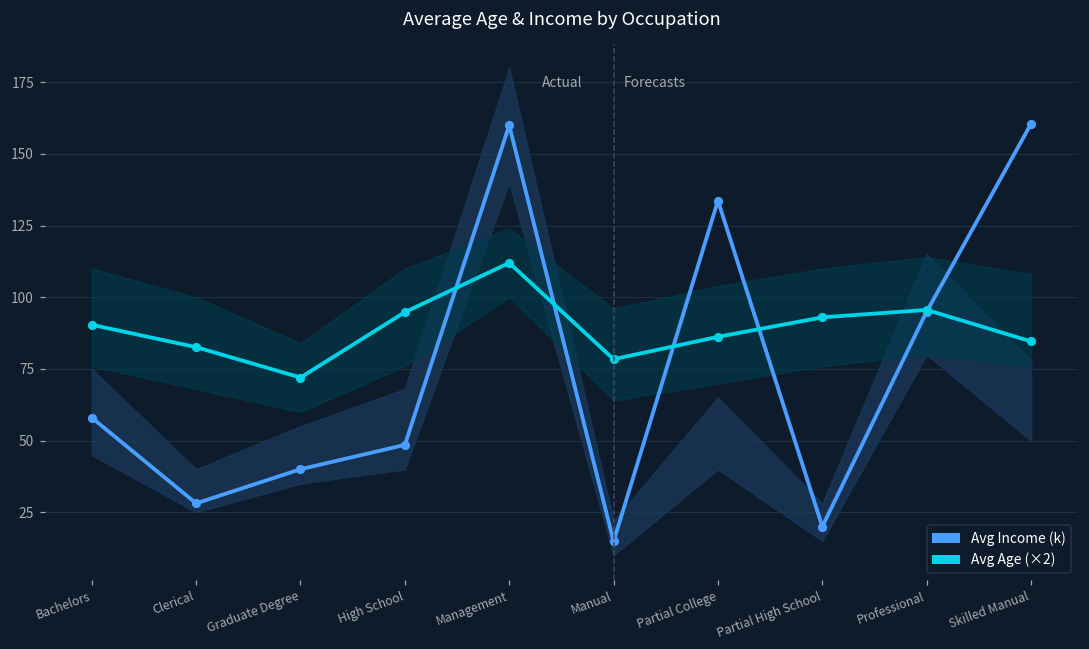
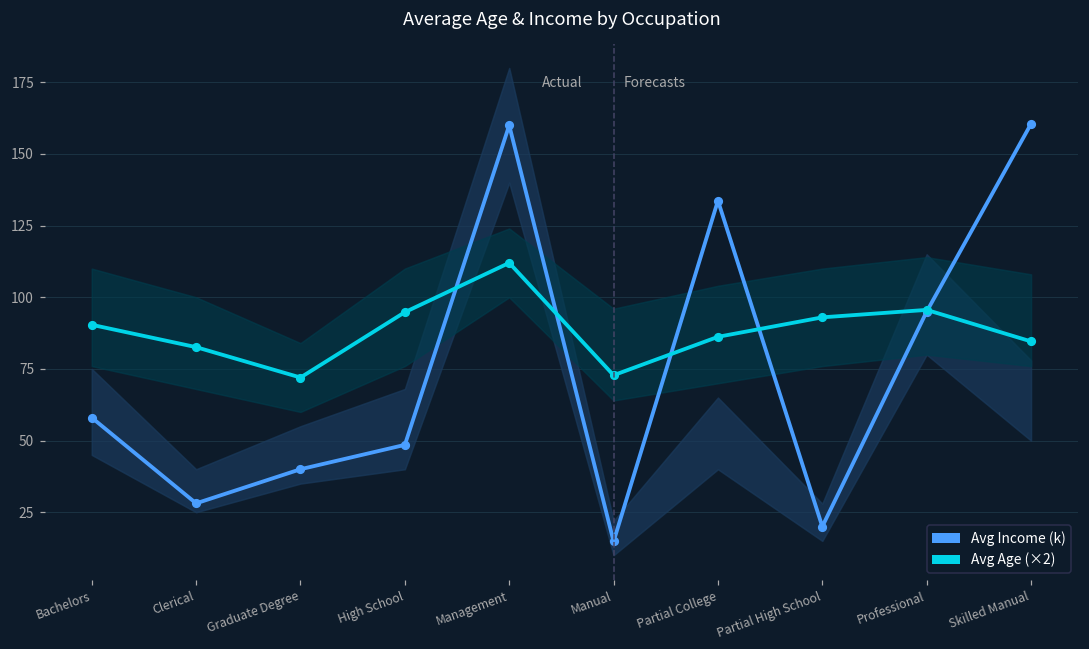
  {
    "Avg Income (k)": {
      "Bachelors": 58,
      "Clerical": 28,
      "Graduate Degree": 40,
      "High School": 49,
      "Management": 160,
      "Manual": 15,
      "Partial College": 134,
      "Partial High School": 20,
      "Skilled Manual": 161
    },
    "Avg Age (×2)": {
      "Bachelors": 90,
      "Clerical": 83,
      "Graduate Degree": 72,
      "High School": 95,
      "Management": 112,
-     "Manual": 78,
+     "Manual": 73,
      "Partial College": 86,
      "Partial High School": 93,
      "Skilled Manual": 85
    }
  }
